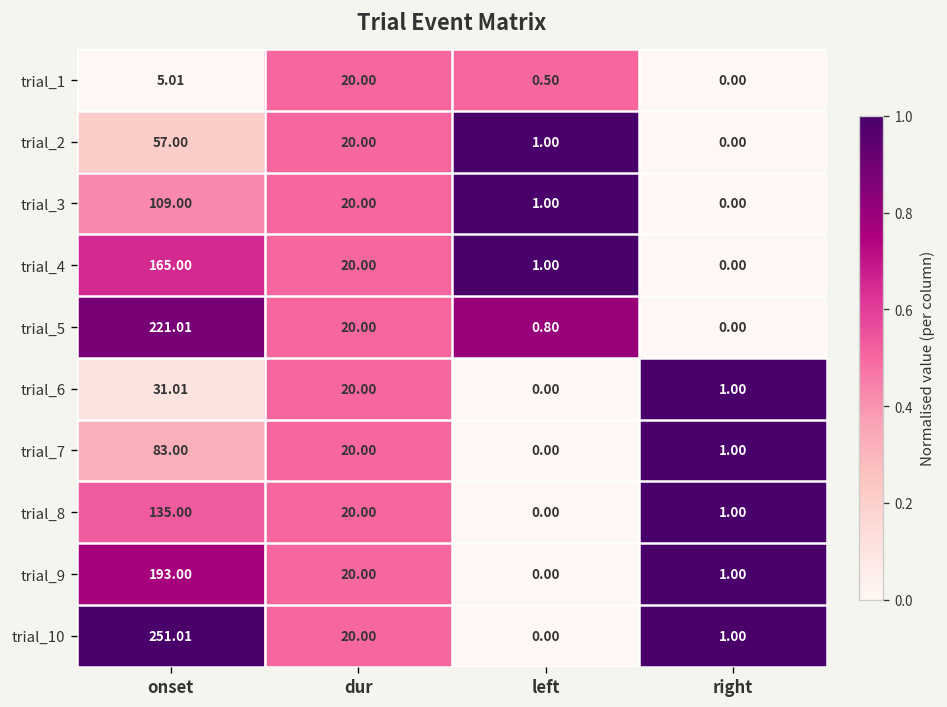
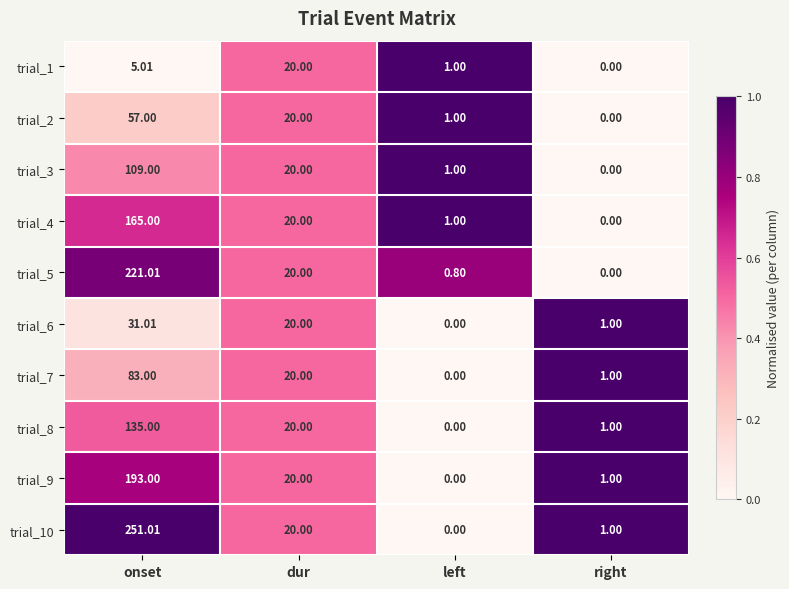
  {
    "trial_1": {
      "onset": 5.01,
      "dur": 20.00,
-     "left": 0.50,
+     "left": 1.00,
      "right": 0.00
    },
    "trial_2": {
      "onset": 57.00,
      "dur": 20.00,
      "left": 1.00,
      "right": 0.00
    },
    "trial_3": {
      "onset": 109.00,
      "dur": 20.00,
      "left": 1.00,
      "right": 0.00
    },
    "trial_4": {
      "onset": 165.00,
      "dur": 20.00,
      "left": 1.00,
      "right": 0.00
    },
    "trial_5": {
      "onset": 221.01,
      "dur": 20.00,
      "left": 0.80,
      "right": 0.00
    },
    "trial_6": {
      "onset": 31.01,
      "dur": 20.00,
      "left": 0.00,
      "right": 1.00
    },
    "trial_7": {
      "onset": 83.00,
      "dur": 20.00,
      "left": 0.00,
      "right": 1.00
    },
    "trial_8": {
      "onset": 135.00,
      "dur": 20.00,
      "left": 0.00,
      "right": 1.00
    },
    "trial_9": {
      "onset": 193.00,
      "dur": 20.00,
      "left": 0.00,
      "right": 1.00
    },
    "trial_10": {
      "onset": 251.01,
      "dur": 20.00,
      "left": 0.00,
      "right": 1.00
    }
  }
